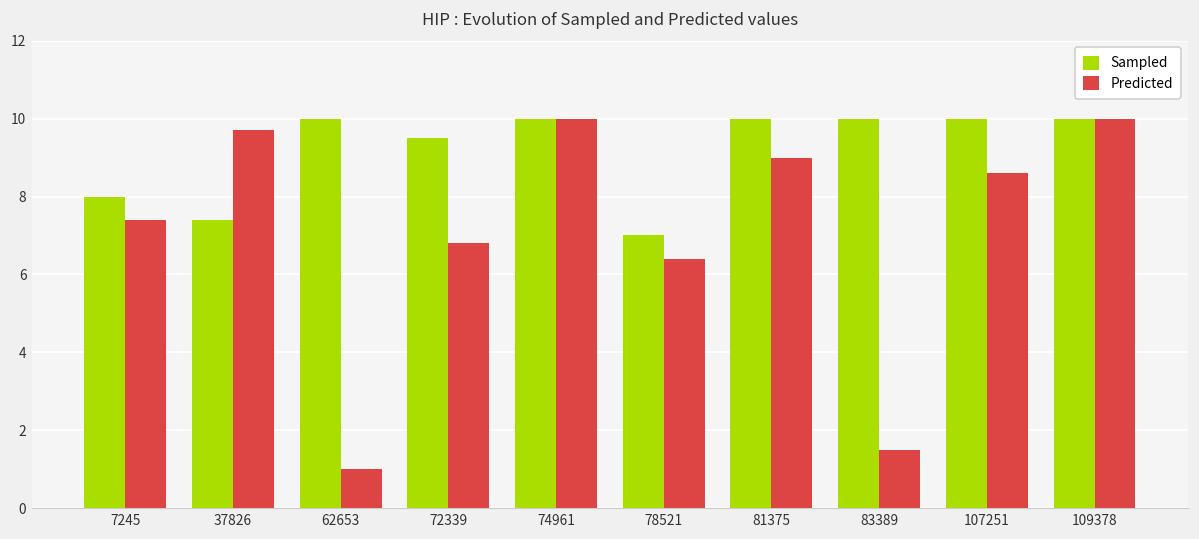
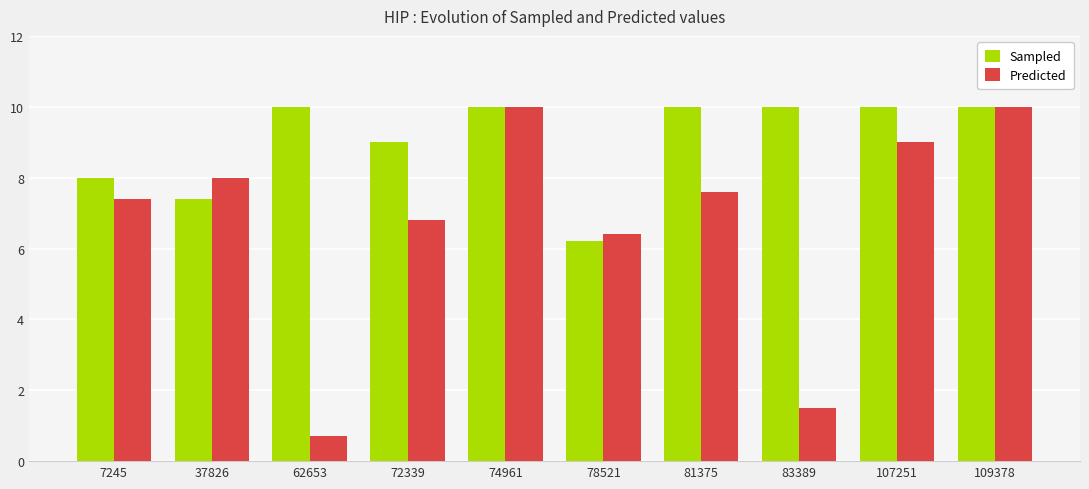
  {
    "Sampled": {
      "7245": 8.0,
      "37826": 7.4,
      "62653": 10.0,
-     "72339": 9.5,
+     "72339": 9.0,
      "74961": 10.0,
-     "78521": 7.0,
+     "78521": 6.2,
      "81375": 10.0,
      "83389": 10.0,
      "107251": 10.0,
      "109378": 10.0
    },
    "Predicted": {
      "7245": 7.4,
-     "37826": 9.7,
-     "62653": 1.0,
+     "37826": 8.0,
+     "62653": 0.7,
      "72339": 6.8,
      "74961": 10.0,
      "78521": 6.4,
-     "81375": 9.0,
+     "81375": 7.6,
      "83389": 1.5,
-     "107251": 8.6,
+     "107251": 9.0,
      "109378": 10.0
    }
  }
